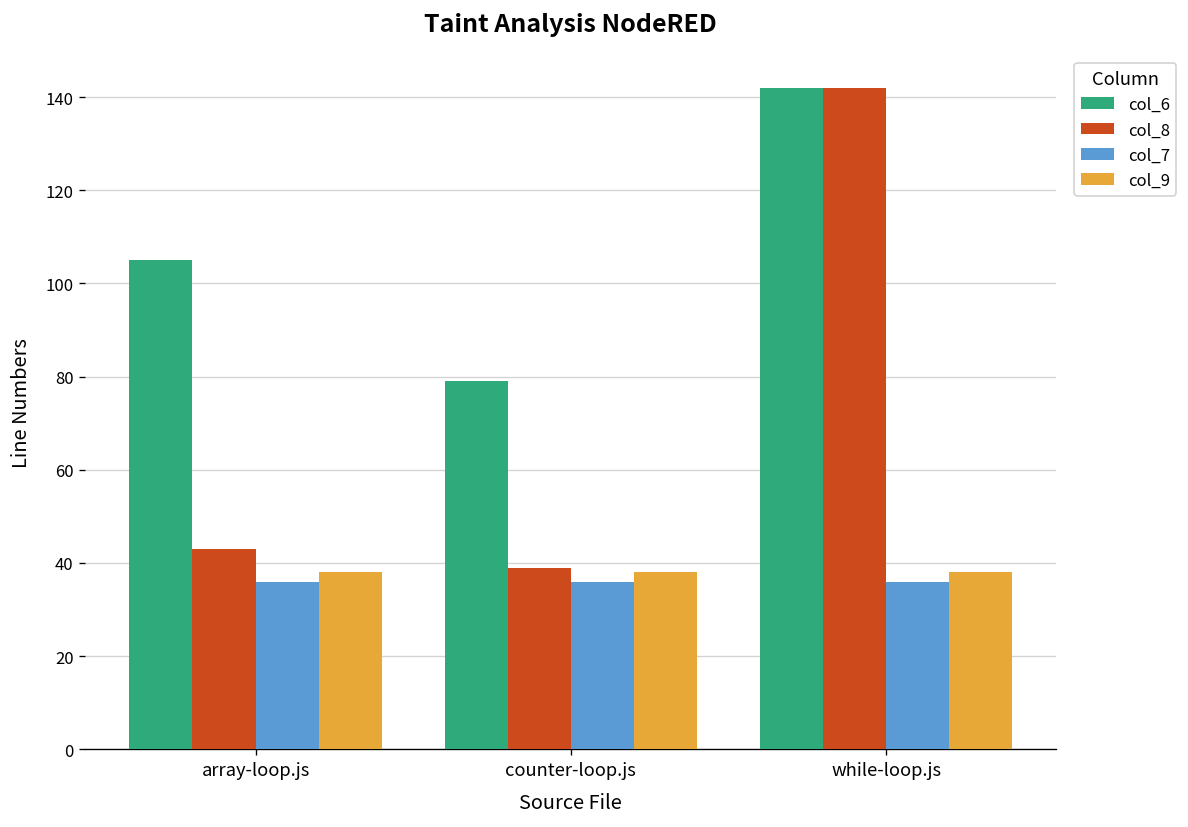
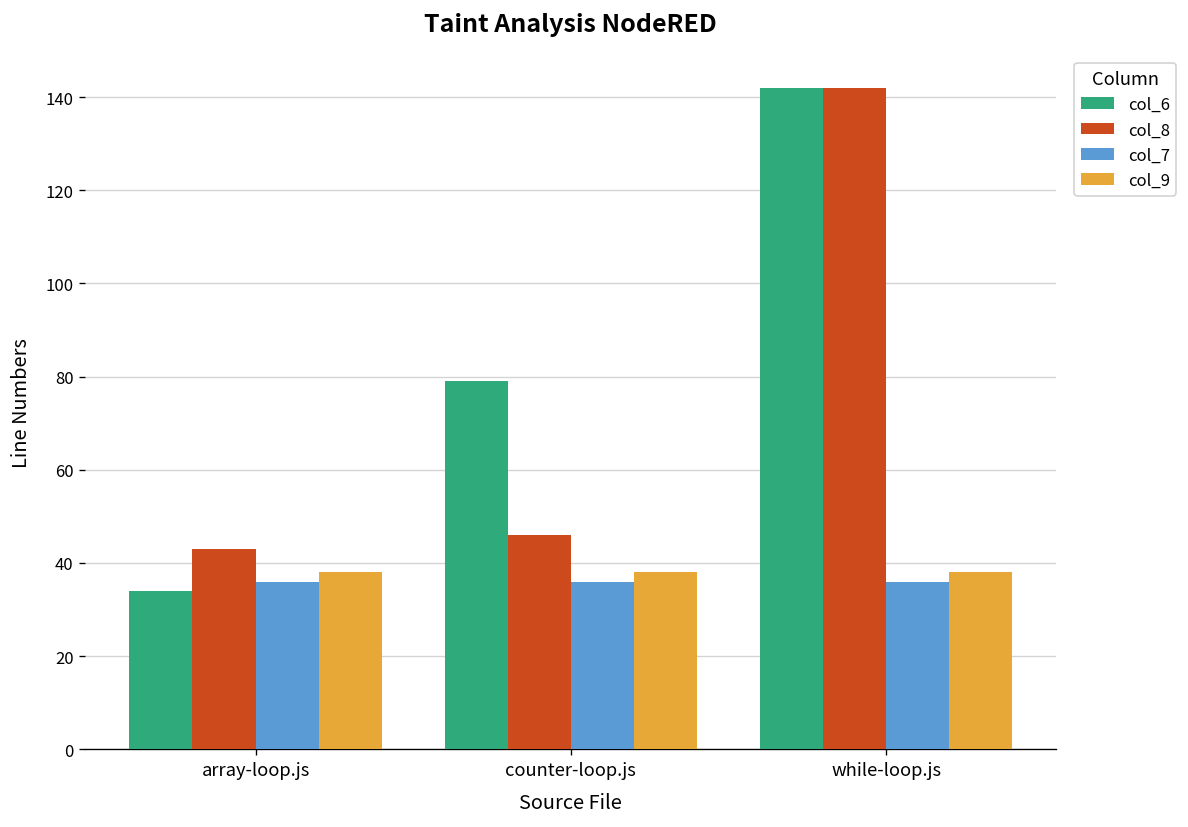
  {
    "col_6": {
-     "array-loop.js": 105,
+     "array-loop.js": 34,
      "counter-loop.js": 79,
      "while-loop.js": 142
    },
    "col_8": {
      "array-loop.js": 43,
-     "counter-loop.js": 39,
+     "counter-loop.js": 46,
      "while-loop.js": 142
    },
    "col_7": {
      "array-loop.js": 36,
      "counter-loop.js": 36,
      "while-loop.js": 36
    },
    "col_9": {
      "array-loop.js": 38,
      "counter-loop.js": 38,
      "while-loop.js": 38
    }
  }
